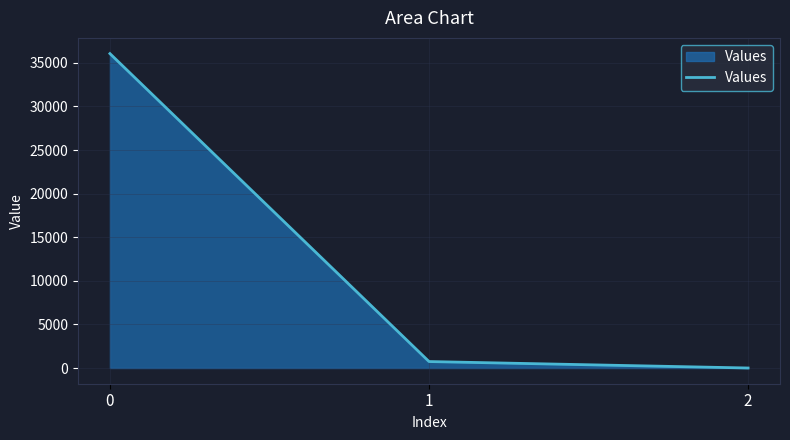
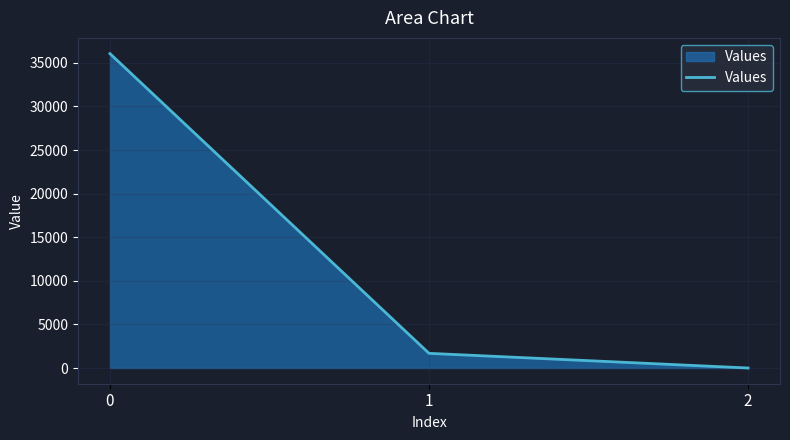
  {
    "0": 36000,
-   "1": 1000,
+   "1": 2000,
    "2": 0
  }
